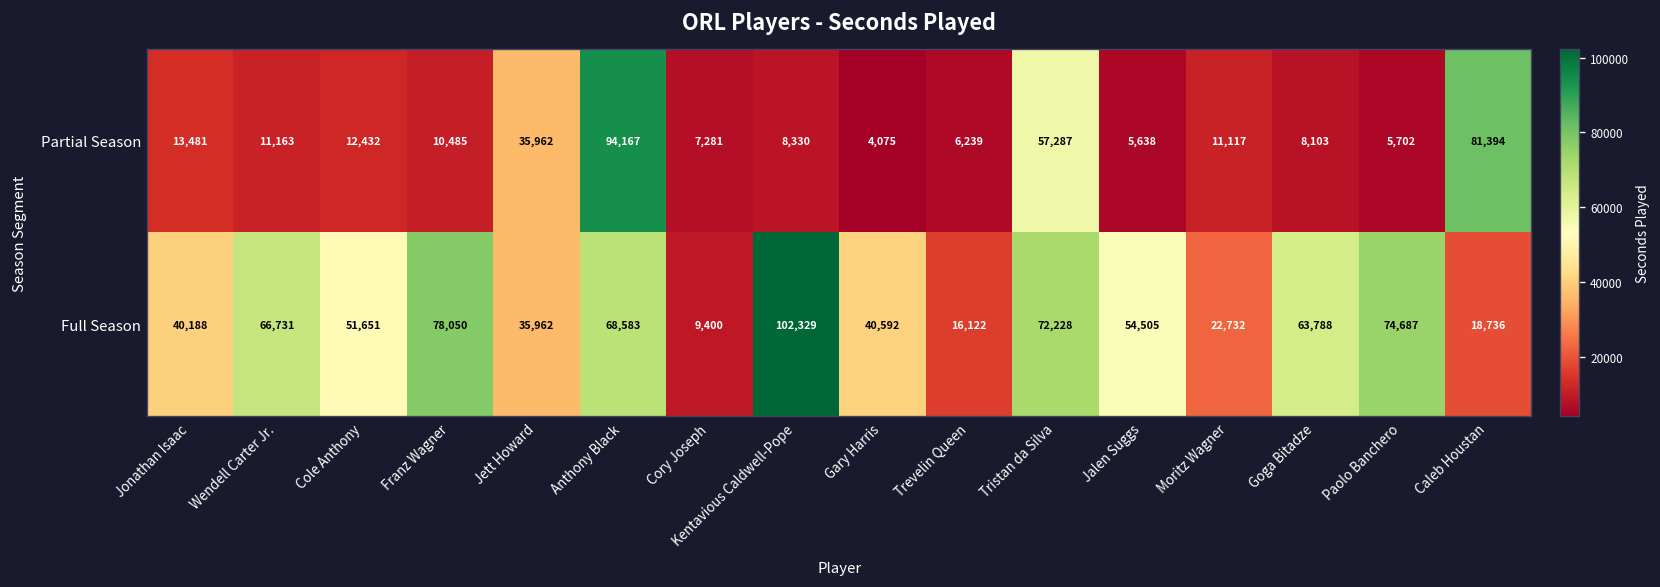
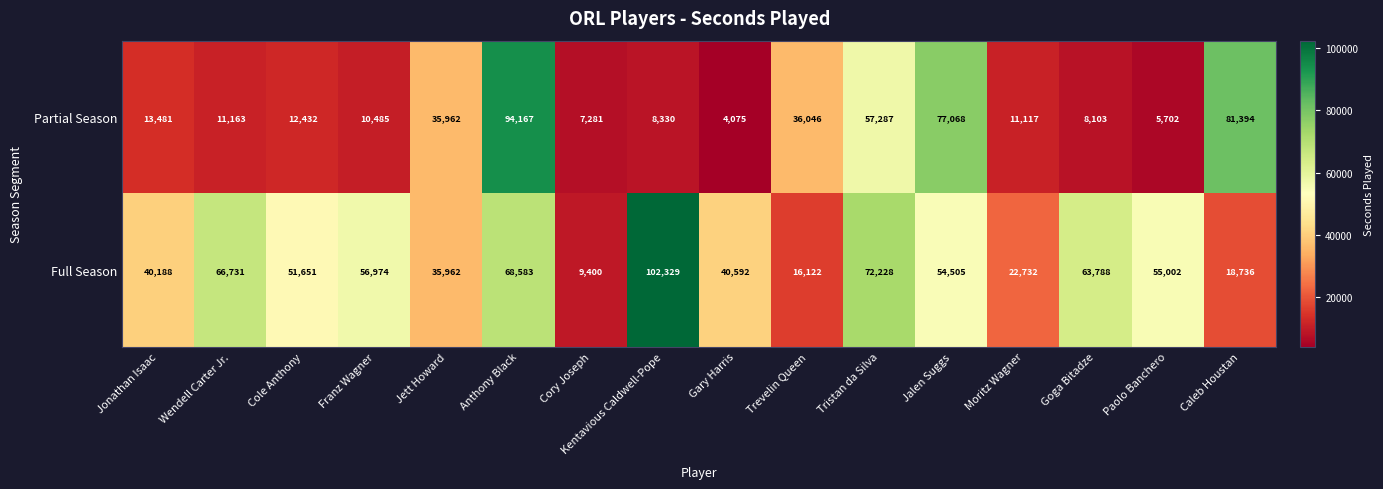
  {
    "Partial Season": {
      "Jonathan Isaac": "13,481",
      "Wendell Carter Jr.": "11,163",
      "Cole Anthony": "12,432",
      "Franz Wagner": "10,485",
      "Jett Howard": "35,962",
      "Anthony Black": "94,167",
      "Cory Joseph": "7,281",
      "Kentavious Caldwell-Pope": "8,330",
      "Gary Harris": "4,075",
-     "Trevelin Queen": "6,239",
+     "Trevelin Queen": "36,046",
      "Tristan da Silva": "57,287",
-     "Jalen Suggs": "5,638",
+     "Jalen Suggs": "77,068",
      "Moritz Wagner": "11,117",
      "Goga Bitadze": "8,103",
      "Paolo Banchero": "5,702",
      "Caleb Houstan": "81,394"
    },
    "Full Season": {
      "Jonathan Isaac": "40,188",
      "Wendell Carter Jr.": "66,731",
      "Cole Anthony": "51,651",
-     "Franz Wagner": "78,050",
+     "Franz Wagner": "56,974",
      "Jett Howard": "35,962",
      "Anthony Black": "68,583",
      "Cory Joseph": "9,400",
      "Kentavious Caldwell-Pope": "102,329",
      "Gary Harris": "40,592",
      "Trevelin Queen": "16,122",
      "Tristan da Silva": "72,228",
      "Jalen Suggs": "54,505",
      "Moritz Wagner": "22,732",
      "Goga Bitadze": "63,788",
-     "Paolo Banchero": "74,687",
+     "Paolo Banchero": "55,002",
      "Caleb Houstan": "18,736"
    }
  }
